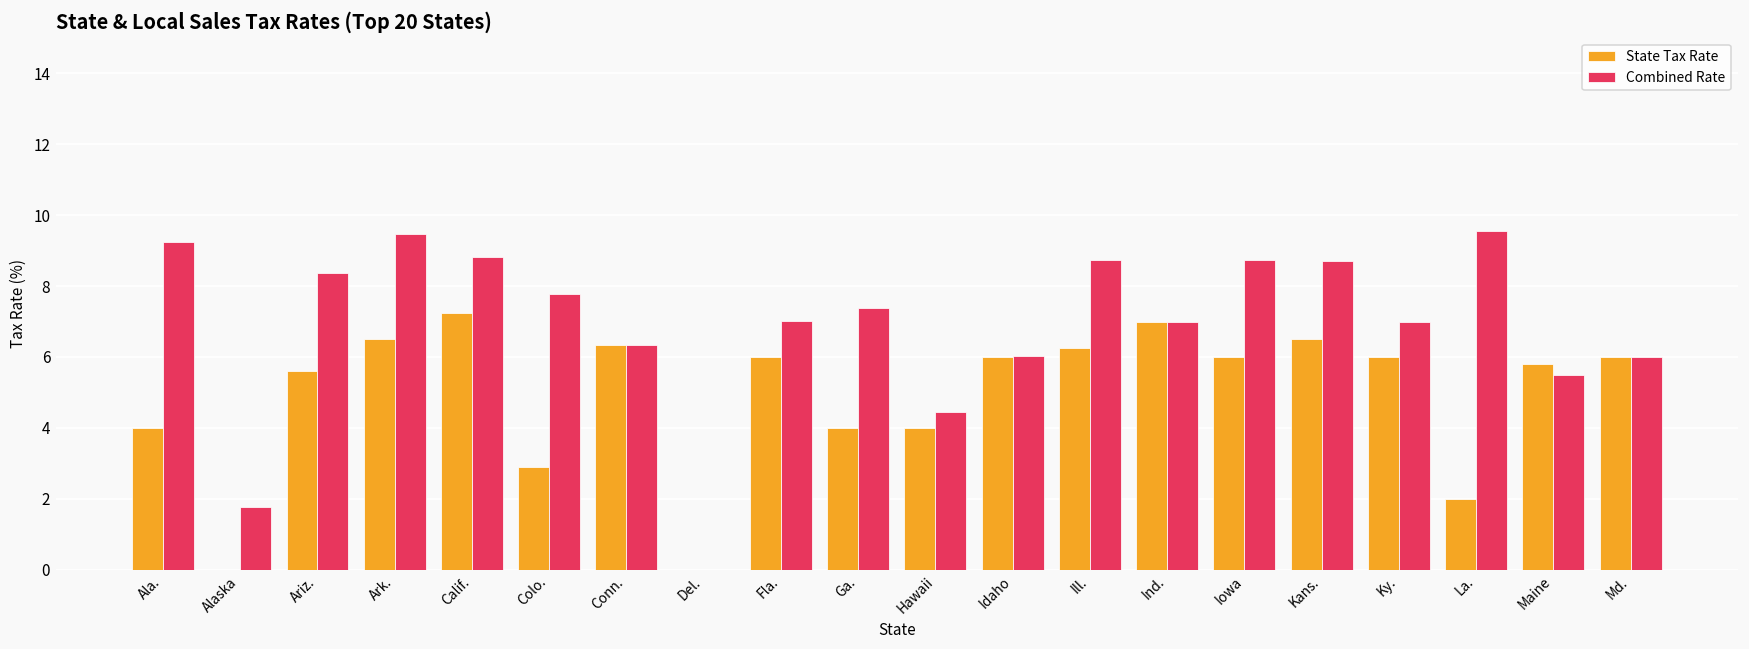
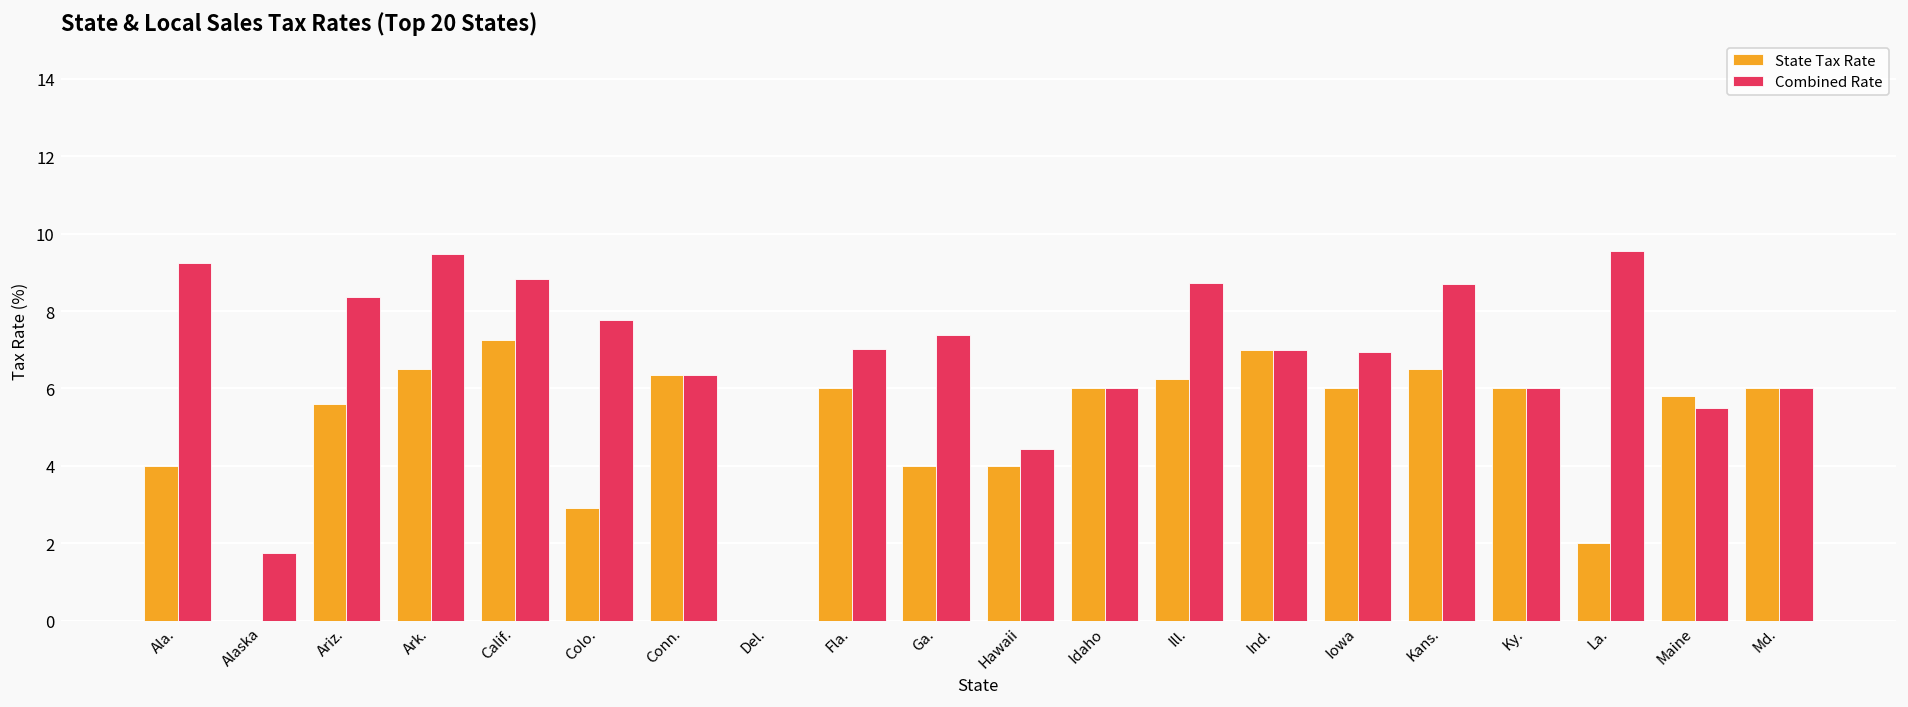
  {
    "State Tax Rate": {
      "Ala.": 4.0,
      "Alaska": 0.0,
      "Ariz.": 5.6,
      "Ark.": 6.5,
      "Calif.": 7.2,
      "Colo.": 2.9,
      "Conn.": 6.4,
      "Del.": 0.0,
      "Fla.": 6.0,
      "Ga.": 4.0,
      "Hawaii": 4.0,
      "Idaho": 6.0,
      "Ill.": 6.3,
      "Ind.": 7.0,
      "Iowa": 6.0,
      "Kans.": 6.5,
      "Ky.": 6.0,
      "La.": 2.0,
      "Maine": 5.8,
      "Md.": 6.0
    },
    "Combined Rate": {
      "Ala.": 9.2,
      "Alaska": 1.8,
      "Ariz.": 8.4,
      "Ark.": 9.5,
      "Calif.": 8.8,
      "Colo.": 7.8,
      "Conn.": 6.4,
      "Del.": 0.0,
      "Fla.": 7.0,
      "Ga.": 7.4,
      "Hawaii": 4.4,
      "Idaho": 6.0,
      "Ill.": 8.7,
      "Ind.": 7.0,
-     "Iowa": 8.7,
+     "Iowa": 6.9,
      "Kans.": 8.7,
-     "Ky.": 7.0,
+     "Ky.": 6.0,
      "La.": 9.6,
      "Maine": 5.5,
      "Md.": 6.0
    }
  }
